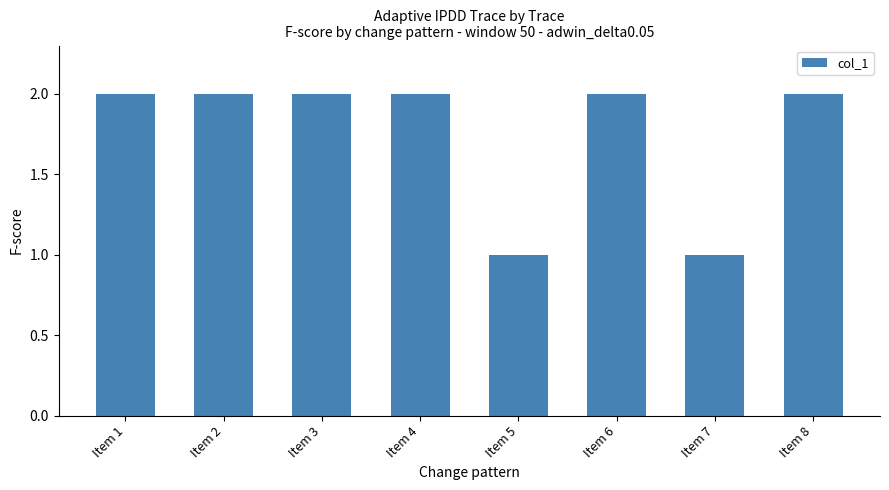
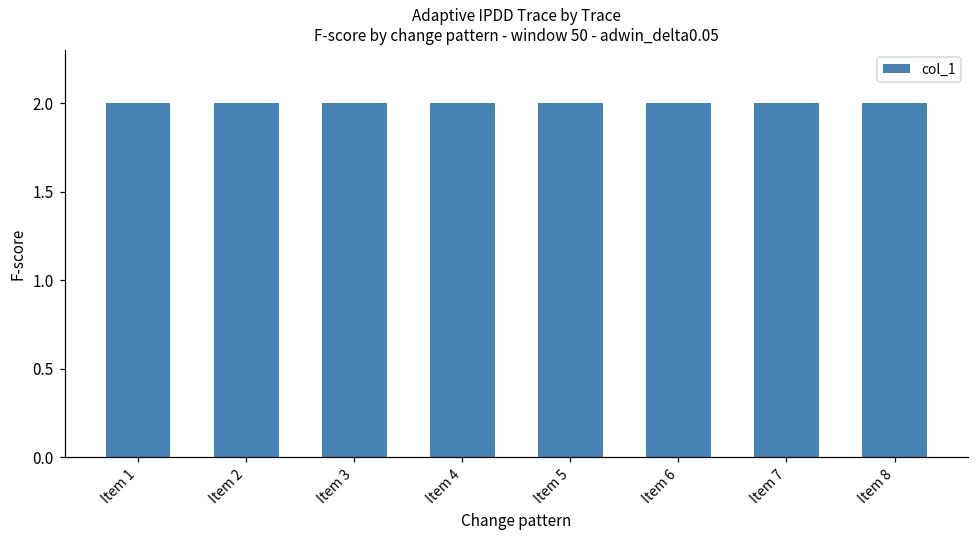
  {
    "Item 1": 2,
    "Item 2": 2,
    "Item 3": 2,
    "Item 4": 2,
-   "Item 5": 1,
+   "Item 5": 2,
    "Item 6": 2,
-   "Item 7": 1,
+   "Item 7": 2,
    "Item 8": 2
  }
